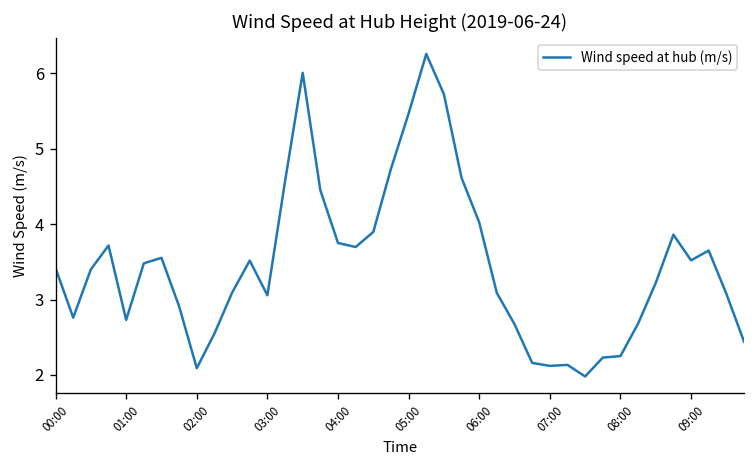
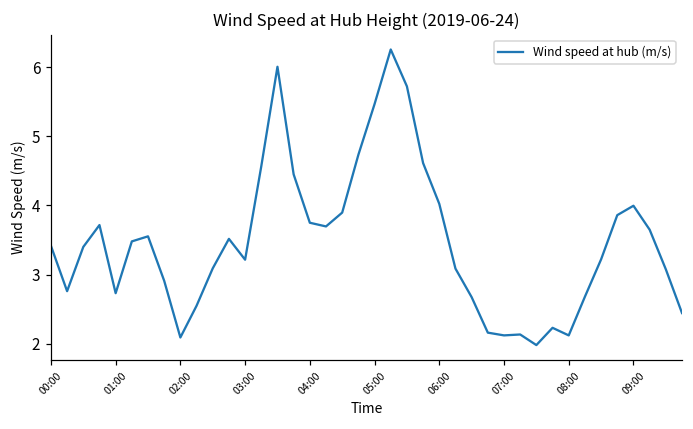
  {
    "00:00": 3.4,
    "01:00": 2.7,
    "02:00": 2.1,
-   "03:00": 3.1,
+   "03:00": 3.2,
    "04:00": 3.8,
    "05:00": 5.5,
    "06:00": 4.0,
    "07:00": 2.1,
-   "08:00": 2.3,
-   "09:00": 3.5
+   "08:00": 2.1,
+   "09:00": 4.0
  }
